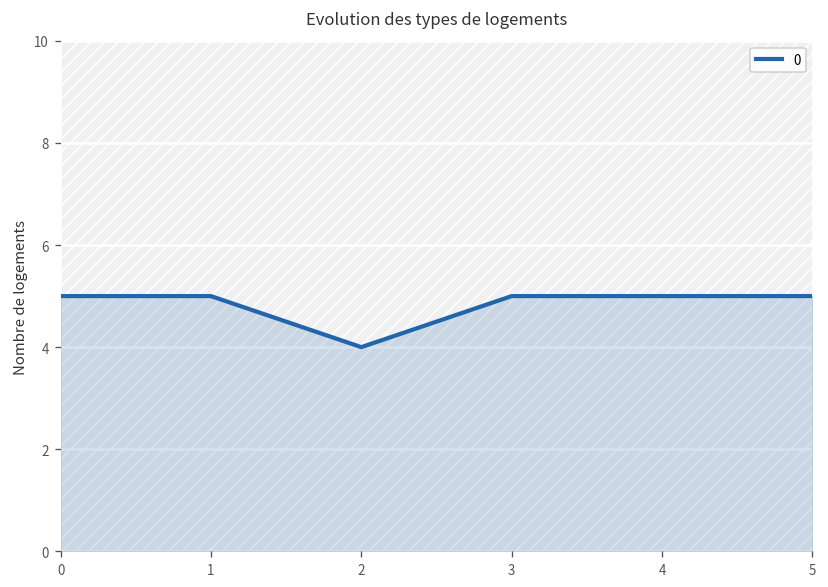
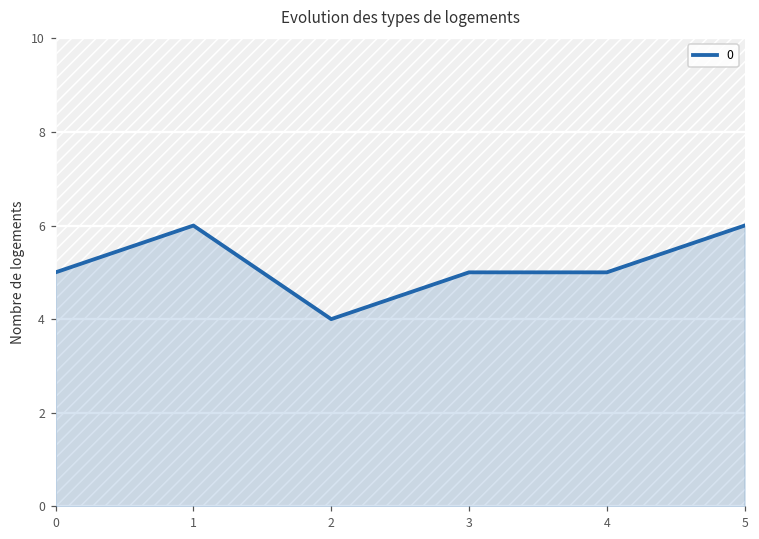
  {
    "0": {
      "0": 5,
-     "1": 5,
+     "1": 6,
      "2": 4,
      "3": 5,
      "4": 5,
-     "5": 5
+     "5": 6
    }
  }
